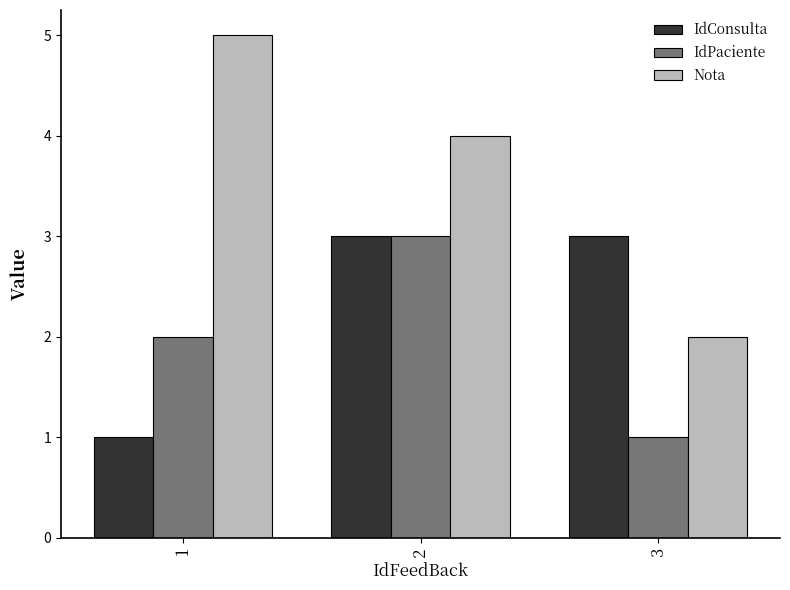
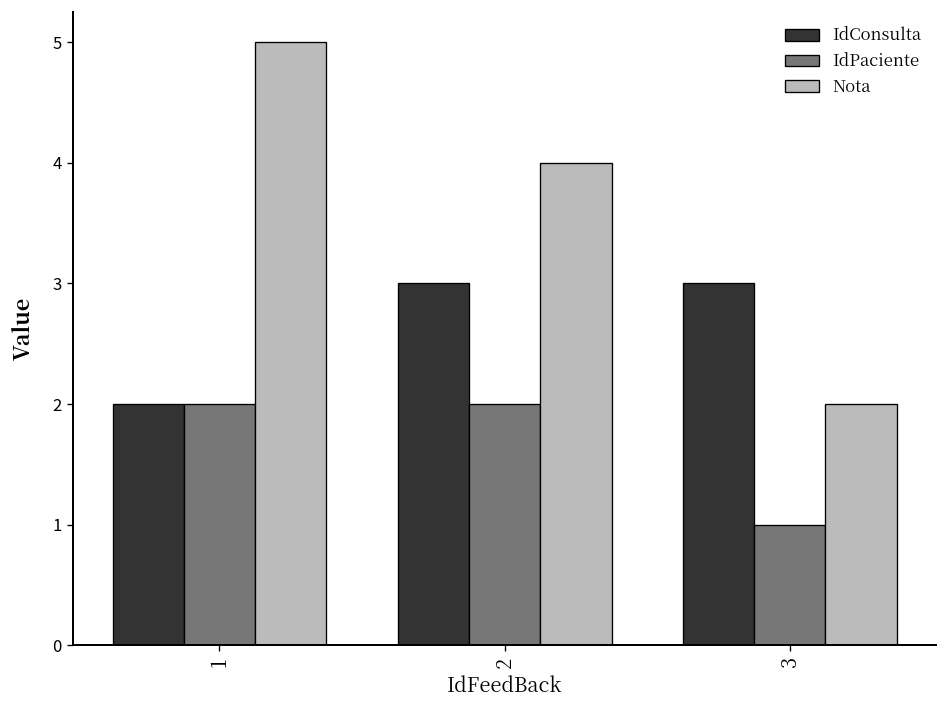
  {
    "IdConsulta": {
-     "1": 1,
+     "1": 2,
      "2": 3,
      "3": 3
    },
    "IdPaciente": {
      "1": 2,
-     "2": 3,
+     "2": 2,
      "3": 1
    },
    "Nota": {
      "1": 5,
      "2": 4,
      "3": 2
    }
  }
